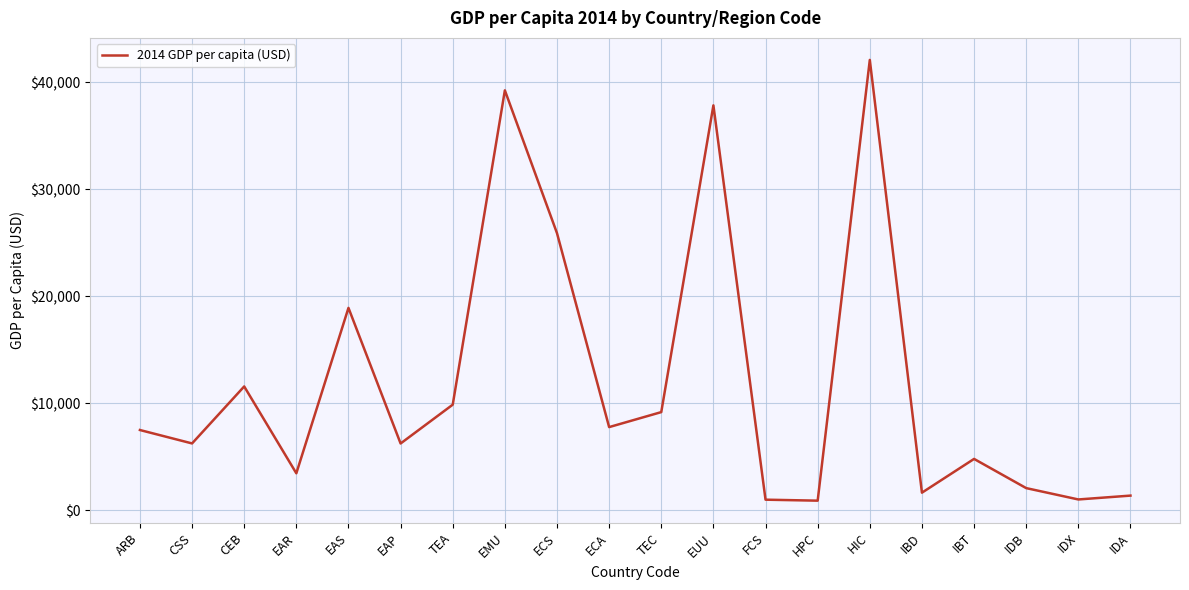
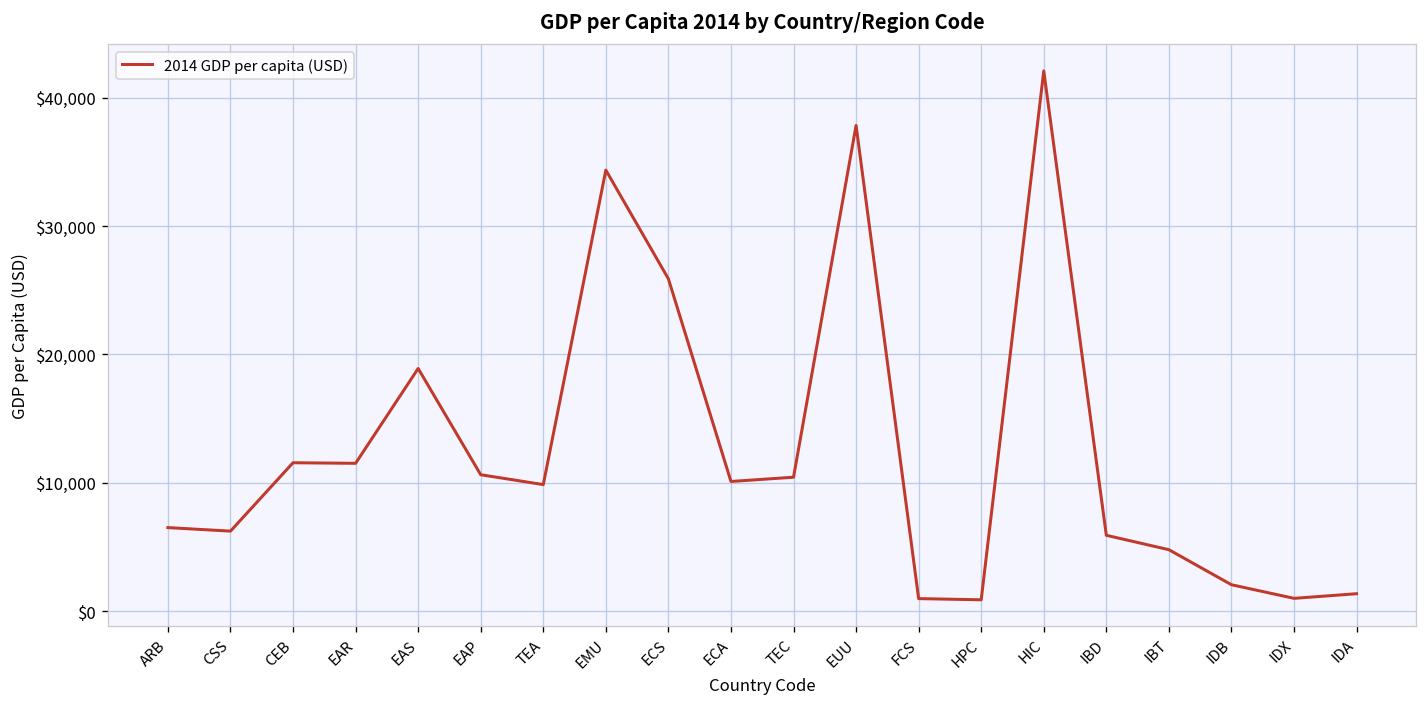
  {
-   "ARB": "$7,500",
+   "ARB": "$6,500",
    "CSS": "$6,200",
    "CEB": "$11,600",
-   "EAR": "$3,400",
+   "EAR": "$11,500",
    "EAS": "$18,900",
-   "EAP": "$6,200",
+   "EAP": "$10,600",
    "TEA": "$9,900",
-   "EMU": "$39,200",
+   "EMU": "$34,400",
    "ECS": "$25,900",
-   "ECA": "$7,800",
-   "TEC": "$9,200",
+   "ECA": "$10,100",
+   "TEC": "$10,400",
    "EUU": "$37,800",
    "FCS": "$1,000",
    "HPC": "$900",
    "HIC": "$42,100",
-   "IBD": "$1,600",
+   "IBD": "$5,900",
    "IBT": "$4,800",
    "IDB": "$2,100",
    "IDX": "$1,000",
    "IDA": "$1,400"
  }
